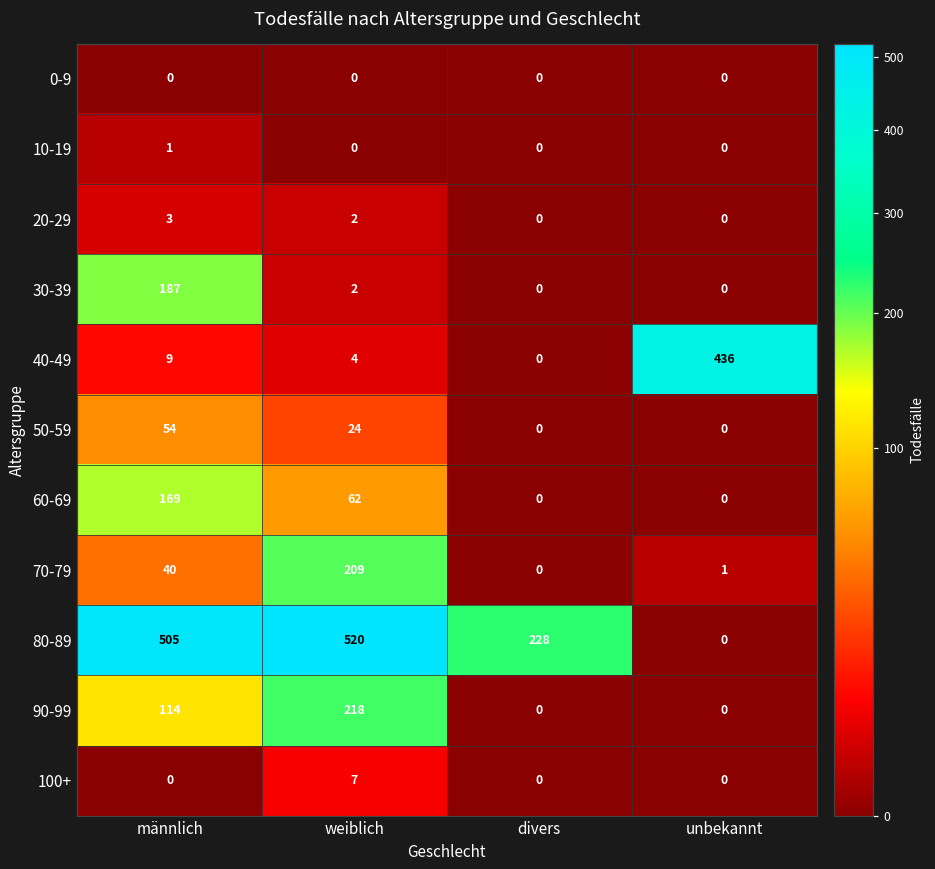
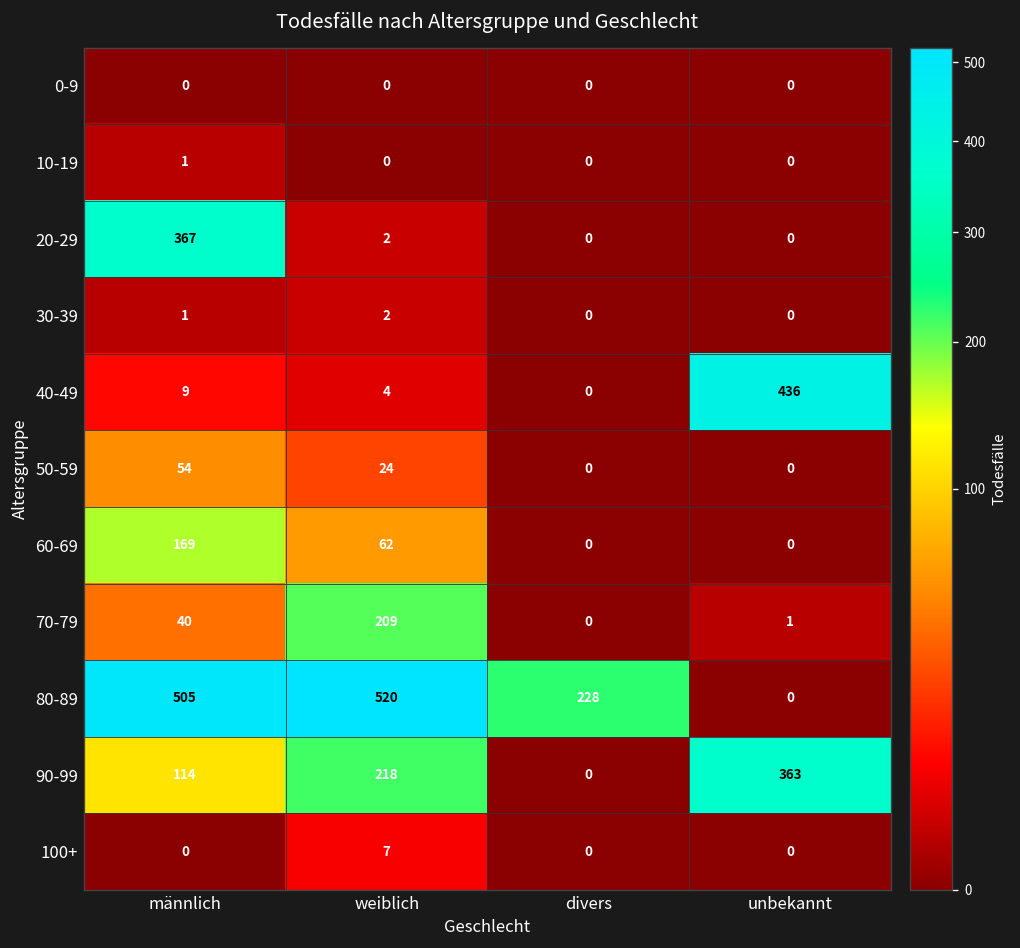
  {
    "0-9": {
      "männlich": 0,
      "weiblich": 0,
      "divers": 0,
      "unbekannt": 0
    },
    "10-19": {
      "männlich": 1,
      "weiblich": 0,
      "divers": 0,
      "unbekannt": 0
    },
    "20-29": {
-     "männlich": 3,
+     "männlich": 367,
      "weiblich": 2,
      "divers": 0,
      "unbekannt": 0
    },
    "30-39": {
-     "männlich": 187,
+     "männlich": 1,
      "weiblich": 2,
      "divers": 0,
      "unbekannt": 0
    },
    "40-49": {
      "männlich": 9,
      "weiblich": 4,
      "divers": 0,
      "unbekannt": 436
    },
    "50-59": {
      "männlich": 54,
      "weiblich": 24,
      "divers": 0,
      "unbekannt": 0
    },
    "60-69": {
      "männlich": 169,
      "weiblich": 62,
      "divers": 0,
      "unbekannt": 0
    },
    "70-79": {
      "männlich": 40,
      "weiblich": 209,
      "divers": 0,
      "unbekannt": 1
    },
    "80-89": {
      "männlich": 505,
      "weiblich": 520,
      "divers": 228,
      "unbekannt": 0
    },
    "90-99": {
      "männlich": 114,
      "weiblich": 218,
      "divers": 0,
-     "unbekannt": 0
+     "unbekannt": 363
    },
    "100+": {
      "männlich": 0,
      "weiblich": 7,
      "divers": 0,
      "unbekannt": 0
    }
  }
